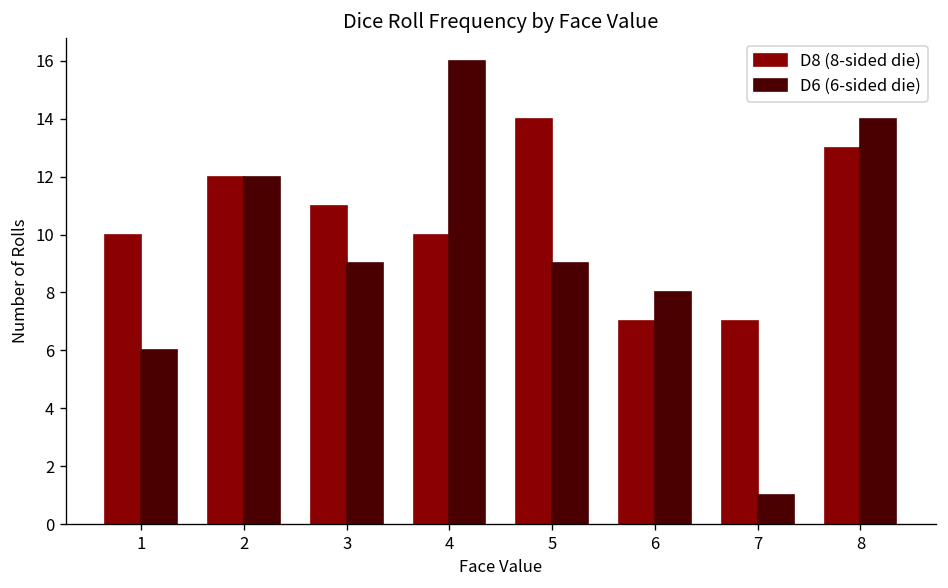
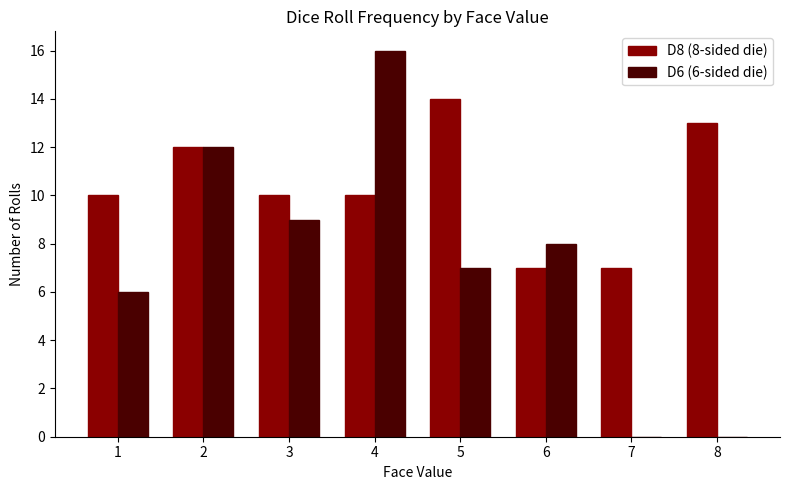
  {
    "D8 (8-sided die)": {
      "1": 10,
      "2": 12,
-     "3": 11,
+     "3": 10,
      "4": 10,
      "5": 14,
      "6": 7,
      "7": 7,
      "8": 13
    },
    "D6 (6-sided die)": {
      "1": 6,
      "2": 12,
      "3": 9,
      "4": 16,
-     "5": 9,
+     "5": 7,
      "6": 8,
-     "7": 1,
-     "8": 14
+     "7": 0,
+     "8": 0
    }
  }
